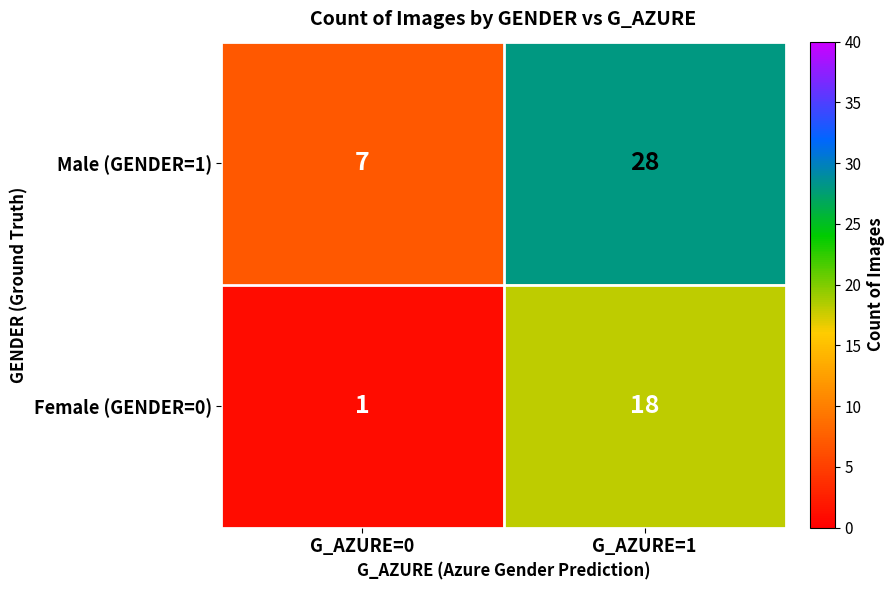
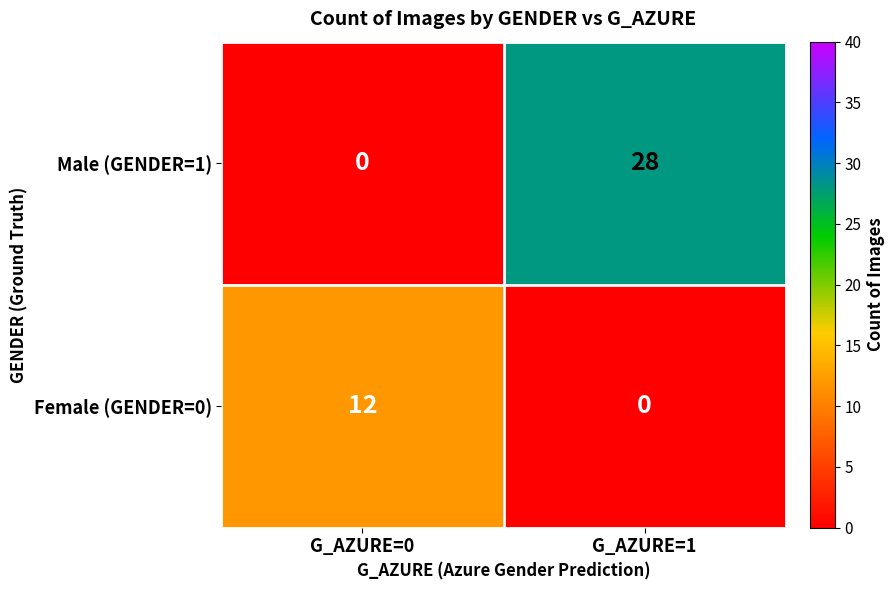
  {
    "Male (GENDER=1)": {
-     "G_AZURE=0": 7,
+     "G_AZURE=0": 0,
      "G_AZURE=1": 28
    },
    "Female (GENDER=0)": {
-     "G_AZURE=0": 1,
-     "G_AZURE=1": 18
+     "G_AZURE=0": 12,
+     "G_AZURE=1": 0
    }
  }
